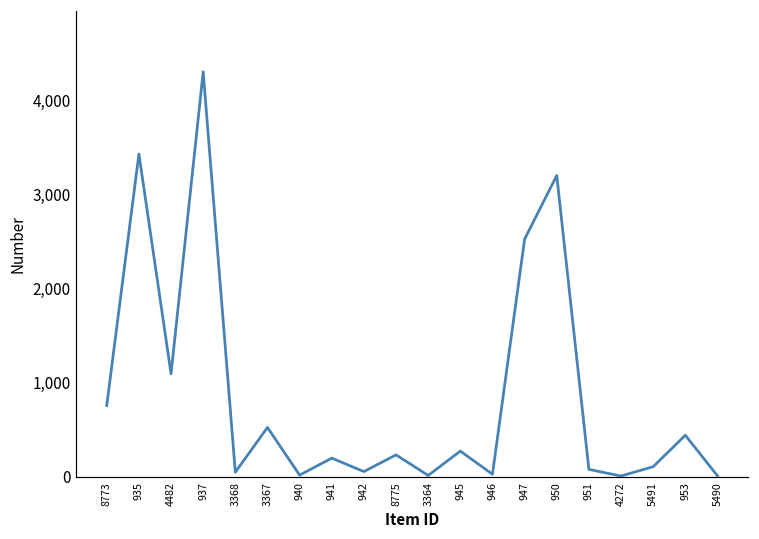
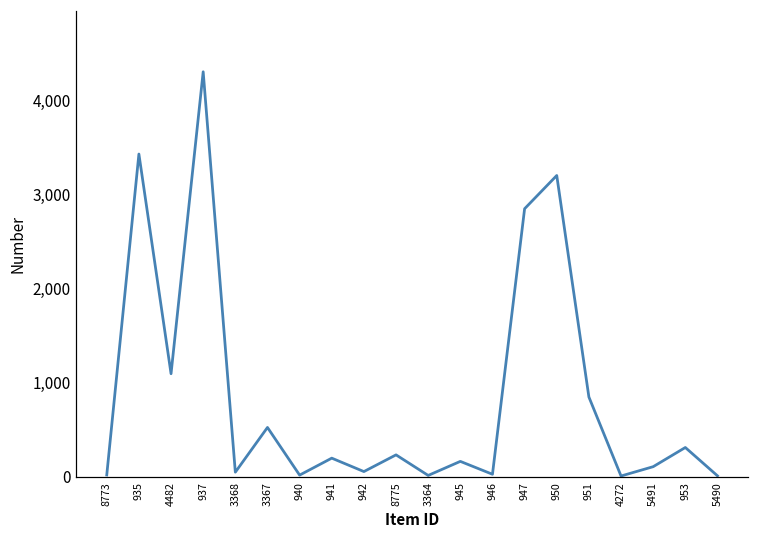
  {
-   "8773": "800",
+   "8773": "0",
    "935": "3,400",
    "4482": "1,100",
    "937": "4,300",
    "3368": "100",
    "3367": "500",
    "940": "0",
    "941": "200",
    "942": "100",
    "8775": "200",
    "3364": "0",
-   "945": "300",
+   "945": "200",
    "946": "0",
-   "947": "2,500",
+   "947": "2,800",
    "950": "3,200",
-   "951": "100",
+   "951": "800",
    "4272": "0",
    "5491": "100",
-   "953": "400",
+   "953": "300",
    "5490": "0"
  }
